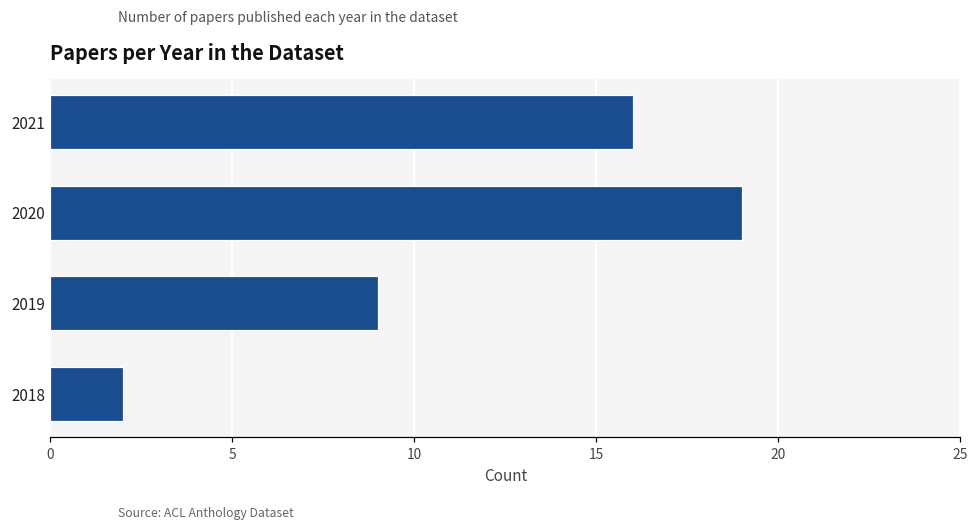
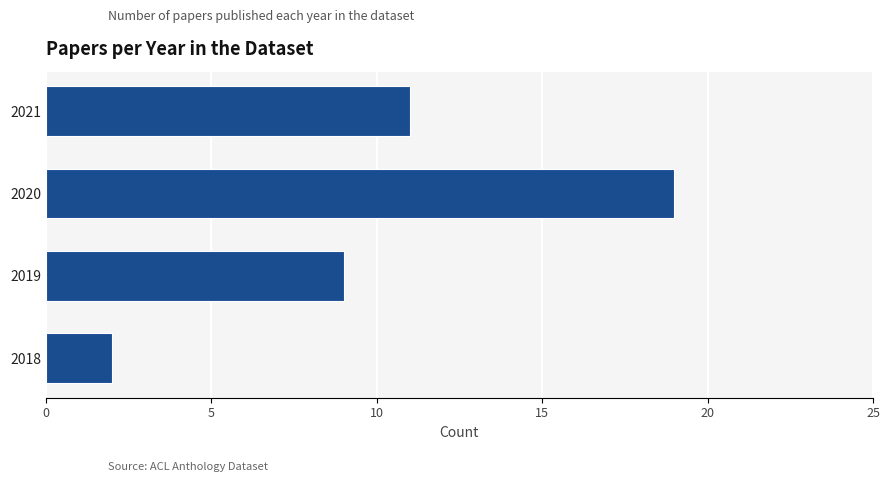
  {
-   "2021": 16,
+   "2021": 11,
    "2020": 19,
    "2019": 9,
    "2018": 2
  }
